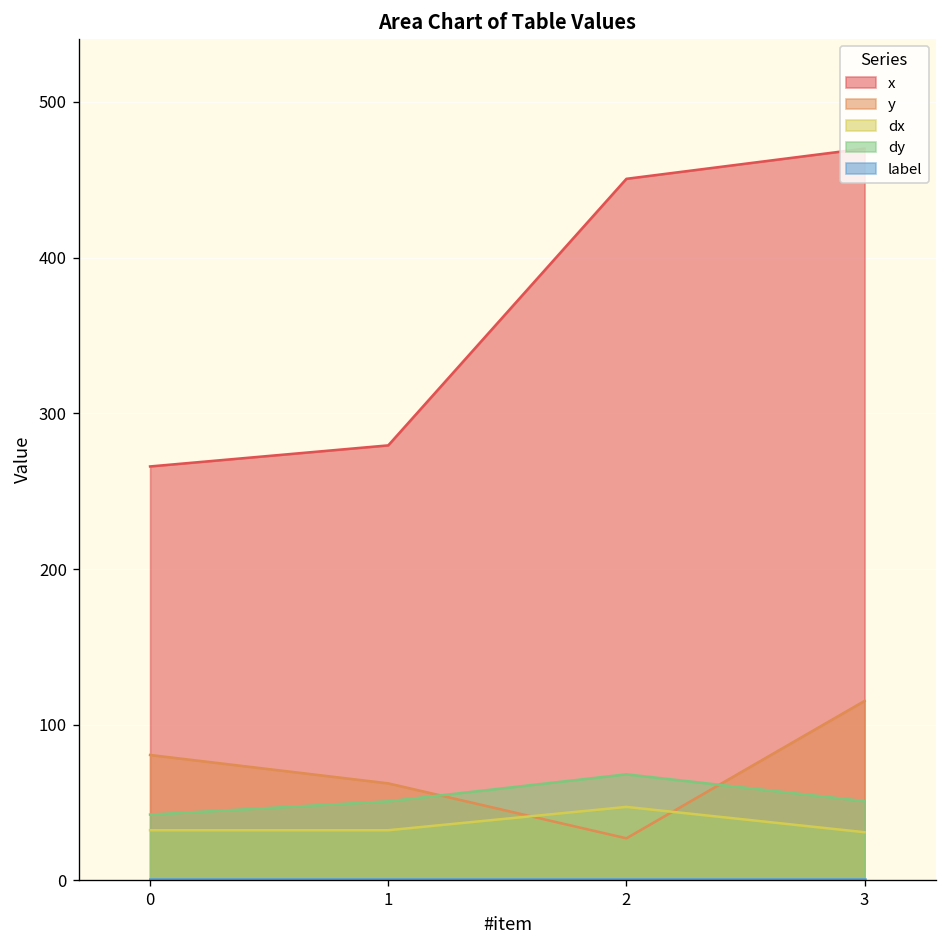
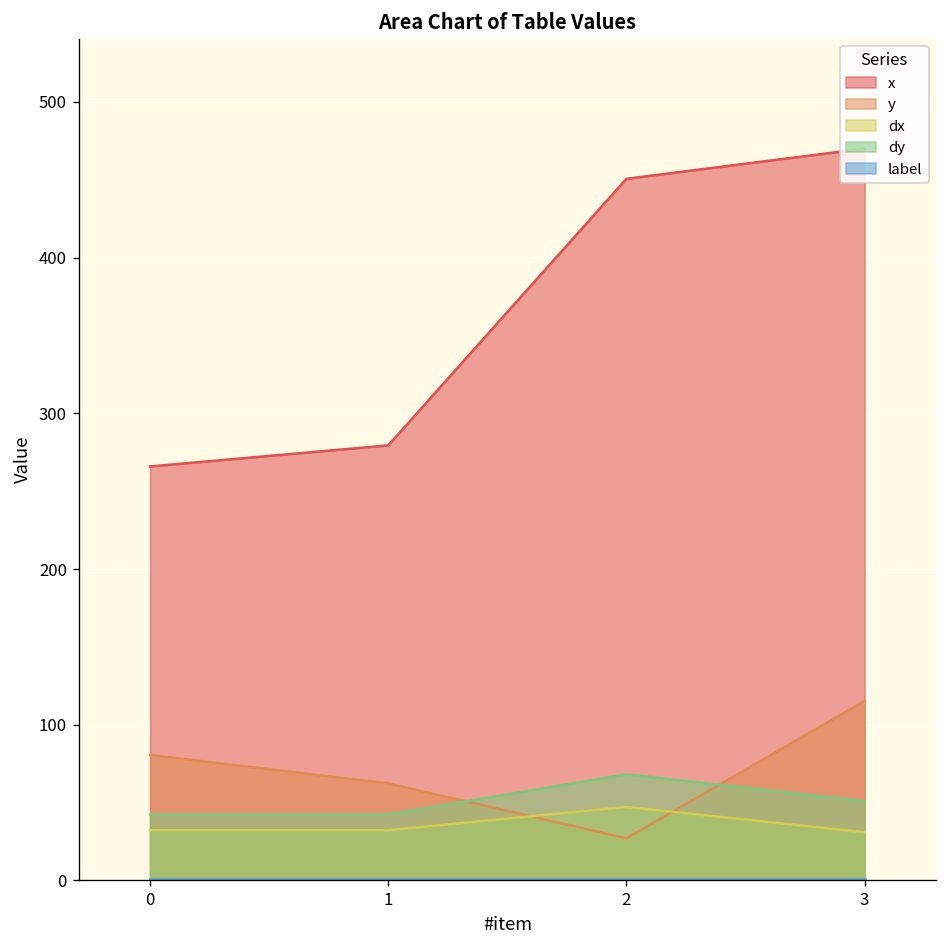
  {
    "dy": {
      "0": 42,
-     "1": 51,
+     "1": 42,
      "2": 68,
      "3": 51
    },
    "label": {
      "0": 1,
      "1": 1,
      "2": 1,
      "3": 1
    }
  }
